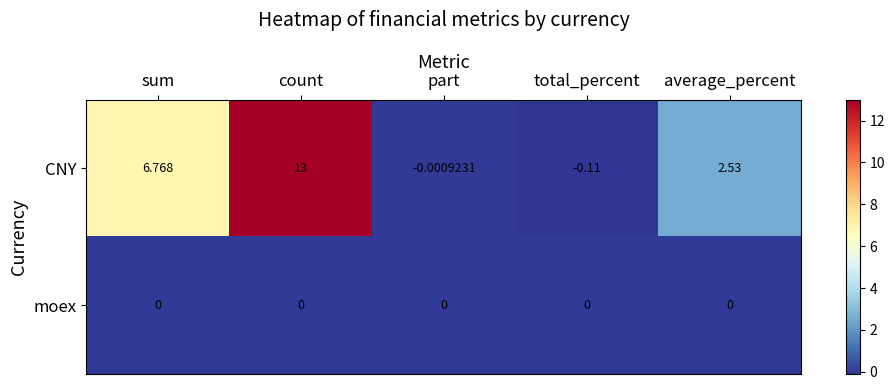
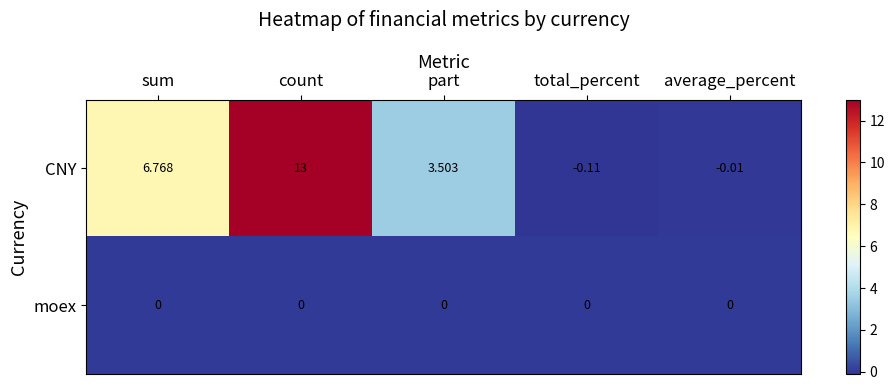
  {
    "CNY": {
      "sum": 6.768,
      "count": 13,
-     "part": -0.0009231,
+     "part": 3.503,
      "total_percent": -0.11,
-     "average_percent": 2.53
+     "average_percent": -0.01
    },
    "moex": {
      "sum": 0,
      "count": 0,
      "part": 0,
      "total_percent": 0,
      "average_percent": 0
    }
  }
